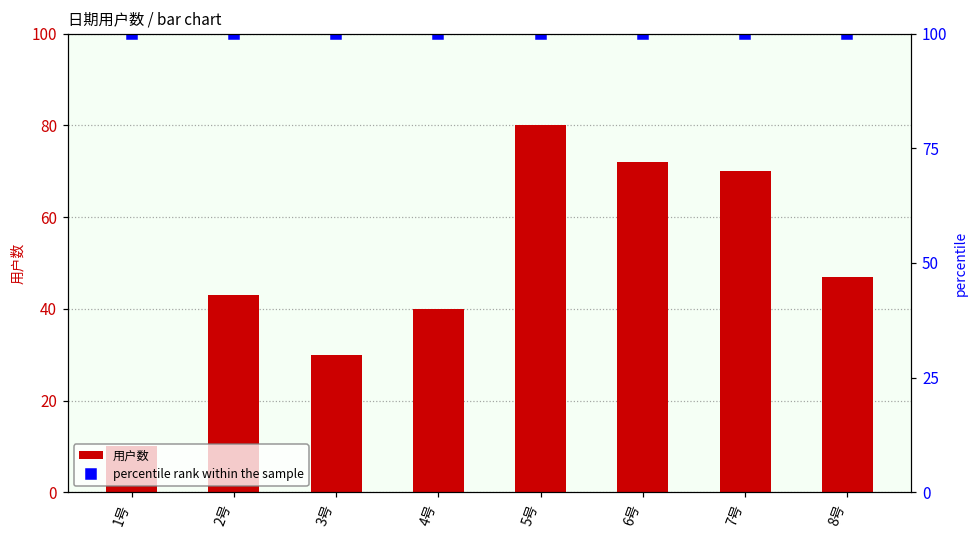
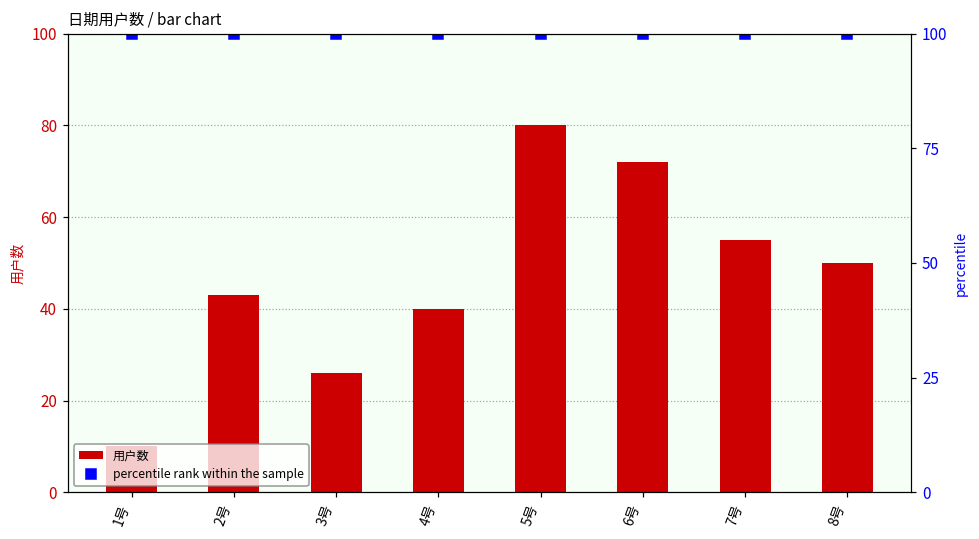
  {
    "用户数": {
      "1号": 10,
      "2号": 43,
-     "3号": 30,
+     "3号": 26,
      "4号": 40,
      "5号": 80,
      "6号": 72,
-     "7号": 70,
-     "8号": 47
+     "7号": 55,
+     "8号": 50
    },
    "percentile rank within the sample": {
      "1号": 100,
      "2号": 100,
      "3号": 100,
      "4号": 100,
      "5号": 100,
      "6号": 100,
      "7号": 100,
      "8号": 100
    }
  }
